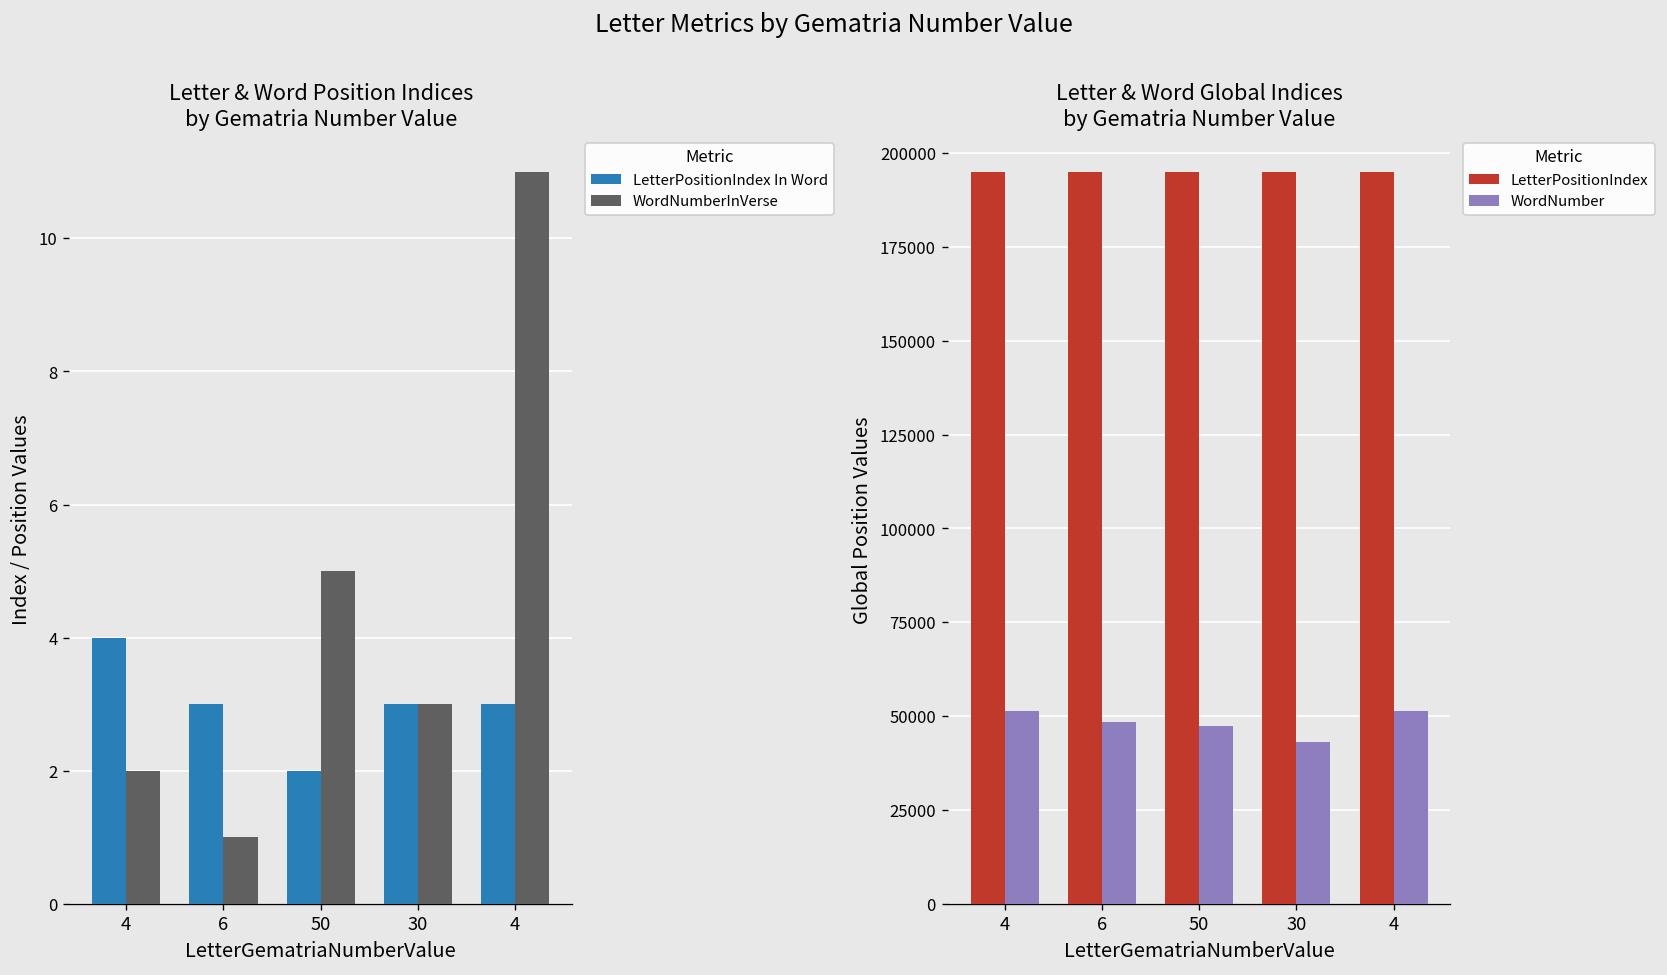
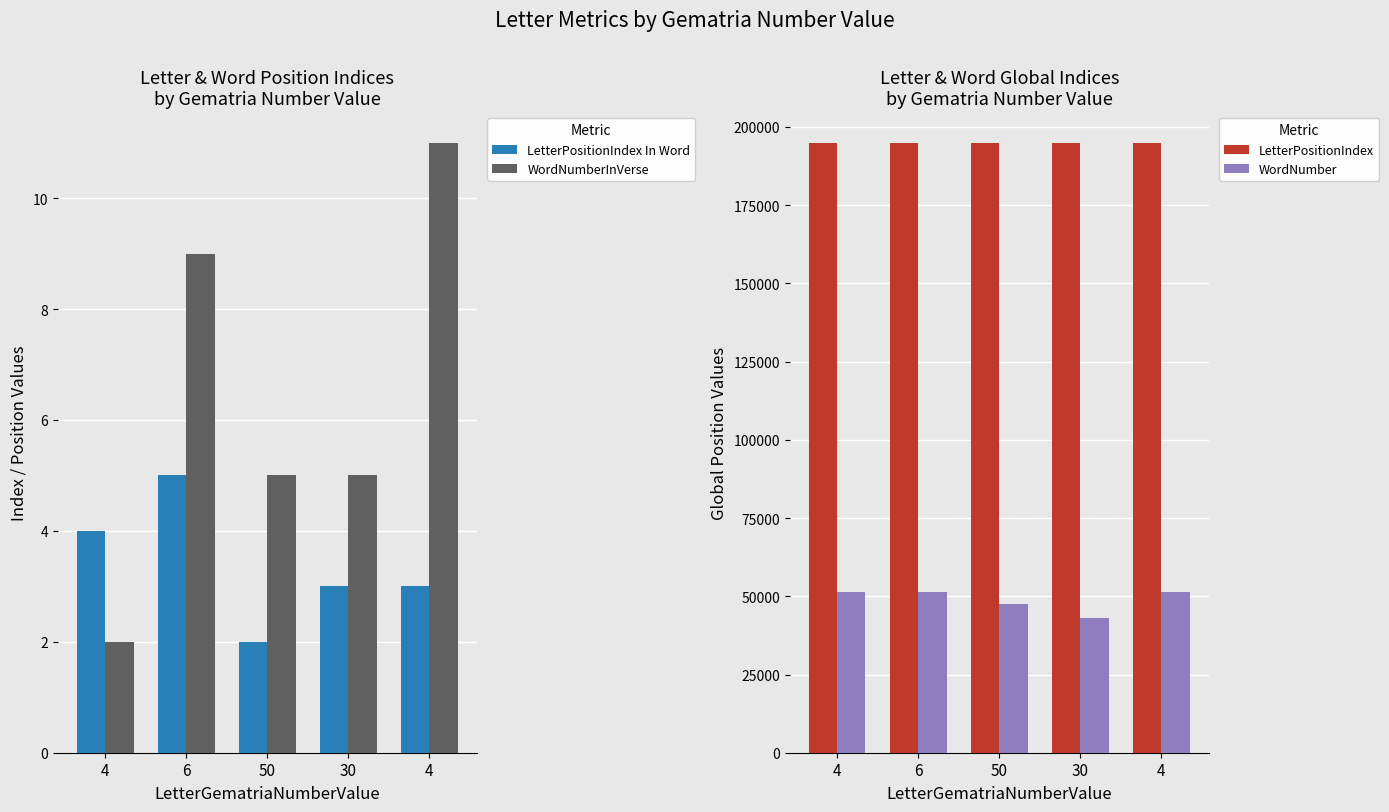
  {
    "Letter & Word Position Indices by Gematria Number Value": {
      "LetterPositionIndex In Word": {
-       "6": 3,
+       "6": 5,
        "50": 2,
        "30": 3
      },
      "WordNumberInVerse": {
-       "6": 1,
+       "6": 9,
        "50": 5,
-       "30": 3
+       "30": 5
      }
    },
    "Letter & Word Global Indices by Gematria Number Value": {
      "LetterPositionIndex": {
        "6": 195000,
        "50": 195000,
        "30": 195000
      },
      "WordNumber": {
-       "6": 49000,
+       "6": 51000,
        "50": 47000,
        "30": 43000
      }
    }
  }
